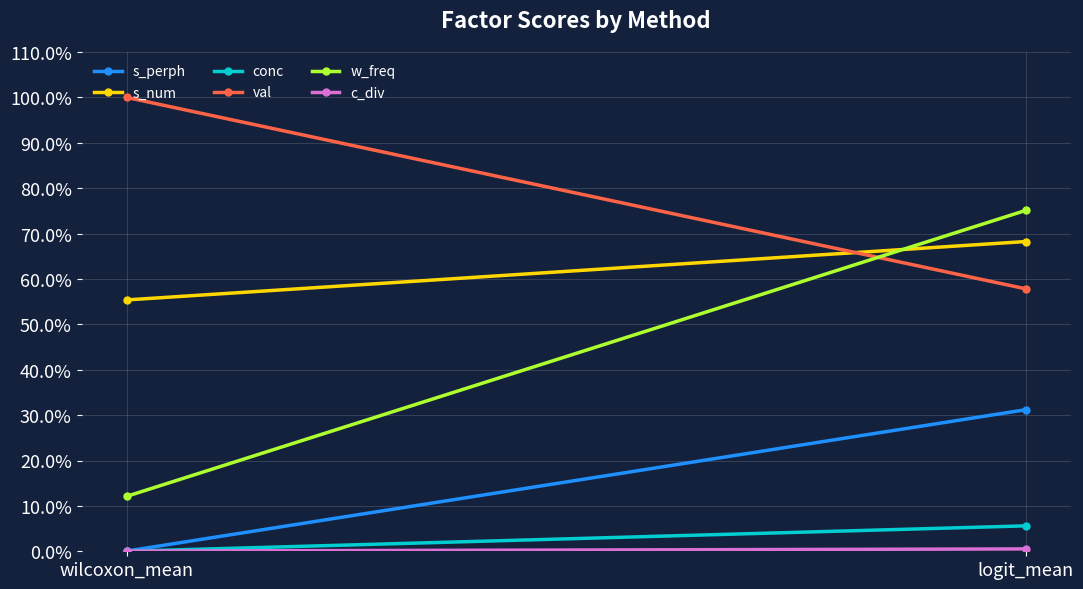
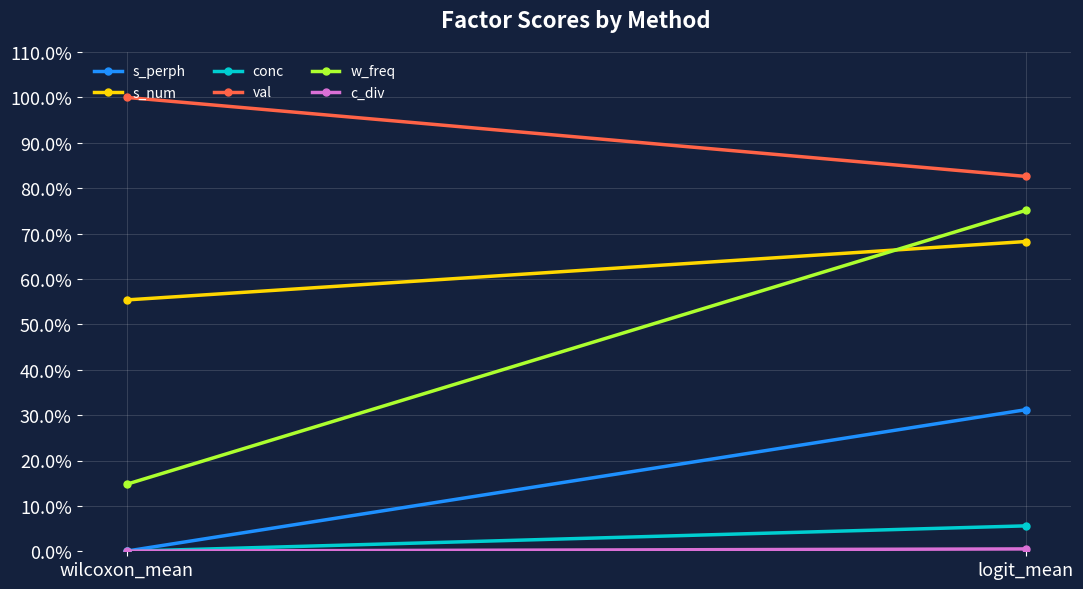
  {
    "s_perph": {
      "logit_mean": "31%"
    },
    "s_num": {
      "wilcoxon_mean": "55%",
      "logit_mean": "68%"
    },
    "conc": {
      "logit_mean": "6%"
    },
    "val": {
      "wilcoxon_mean": "100%",
-     "logit_mean": "58%"
+     "logit_mean": "83%"
    },
    "w_freq": {
-     "wilcoxon_mean": "12%",
+     "wilcoxon_mean": "15%",
      "logit_mean": "75%"
    },
    "c_div": {
      "logit_mean": "1%"
    }
  }
